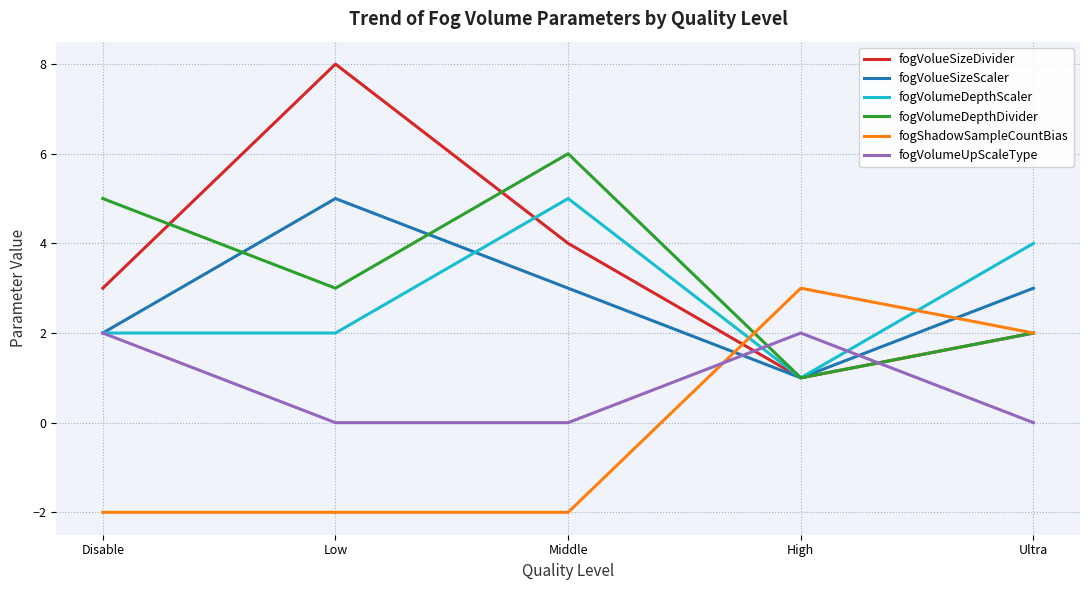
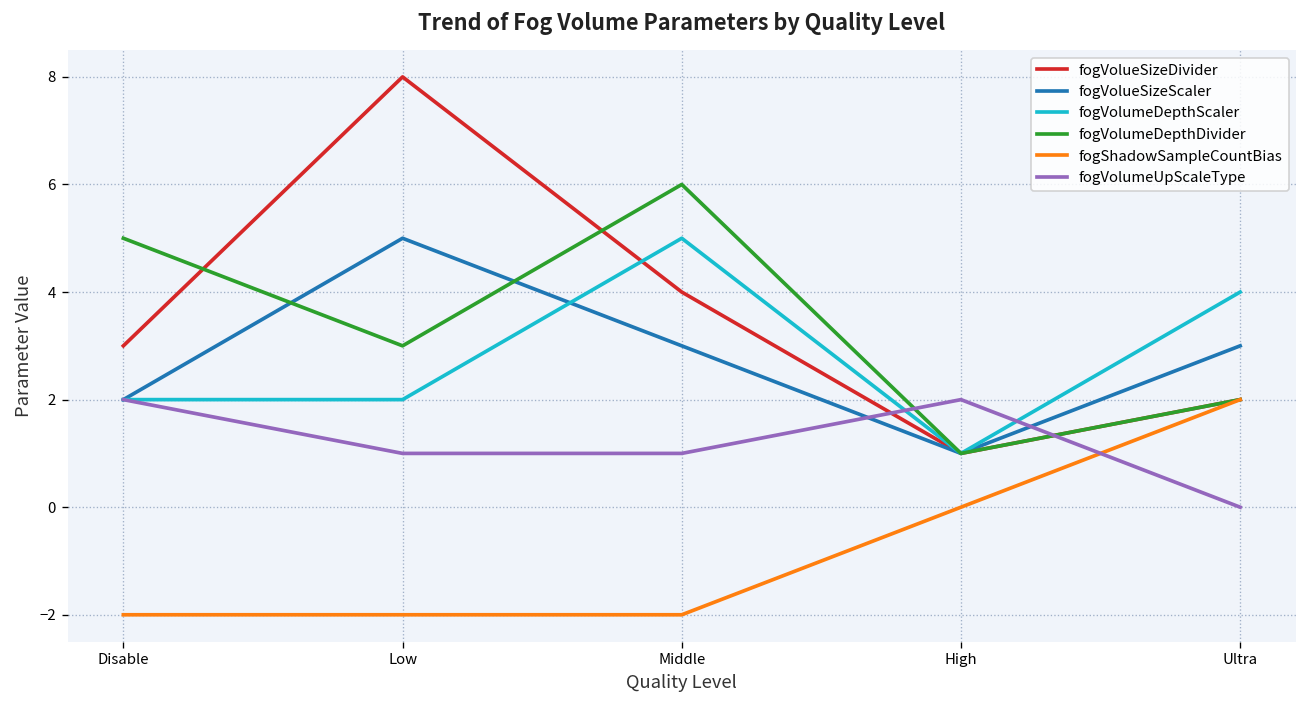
  {
    "fogVolueSizeDivider": {
      "Disable": 3,
      "Low": 8,
      "Middle": 4
    },
    "fogVolueSizeScaler": {
      "Low": 5,
      "Middle": 3,
      "Ultra": 3
    },
    "fogVolumeDepthScaler": {
      "Low": 2,
      "Middle": 5,
      "Ultra": 4
    },
    "fogVolumeDepthDivider": {
      "Disable": 5,
      "Low": 3,
      "Middle": 6
    },
    "fogShadowSampleCountBias": {
      "Disable": -2,
      "Low": -2,
      "Middle": -2,
-     "High": 3
+     "High": 0
    },
    "fogVolumeUpScaleType": {
-     "Low": 0,
-     "Middle": 0,
+     "Low": 1,
+     "Middle": 1,
      "High": 2,
      "Ultra": 0
    }
  }
